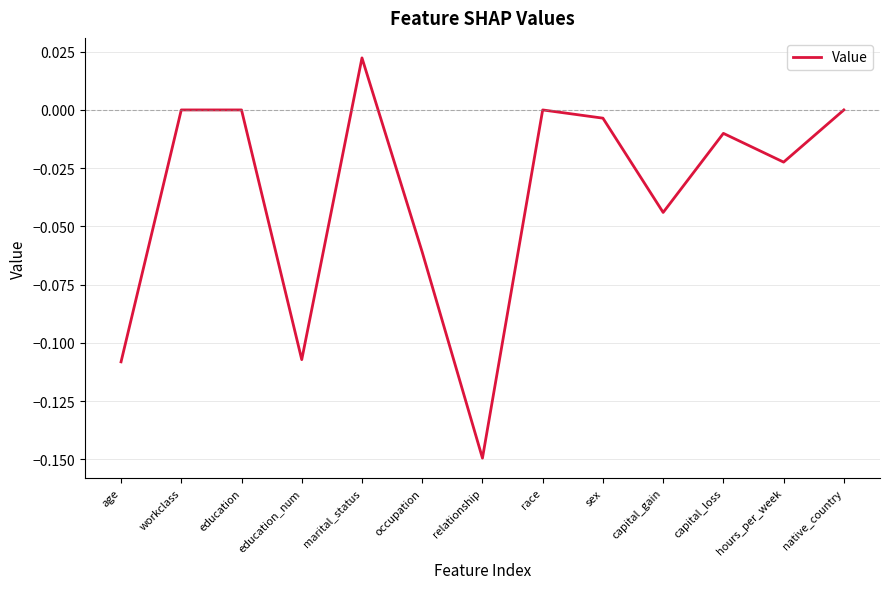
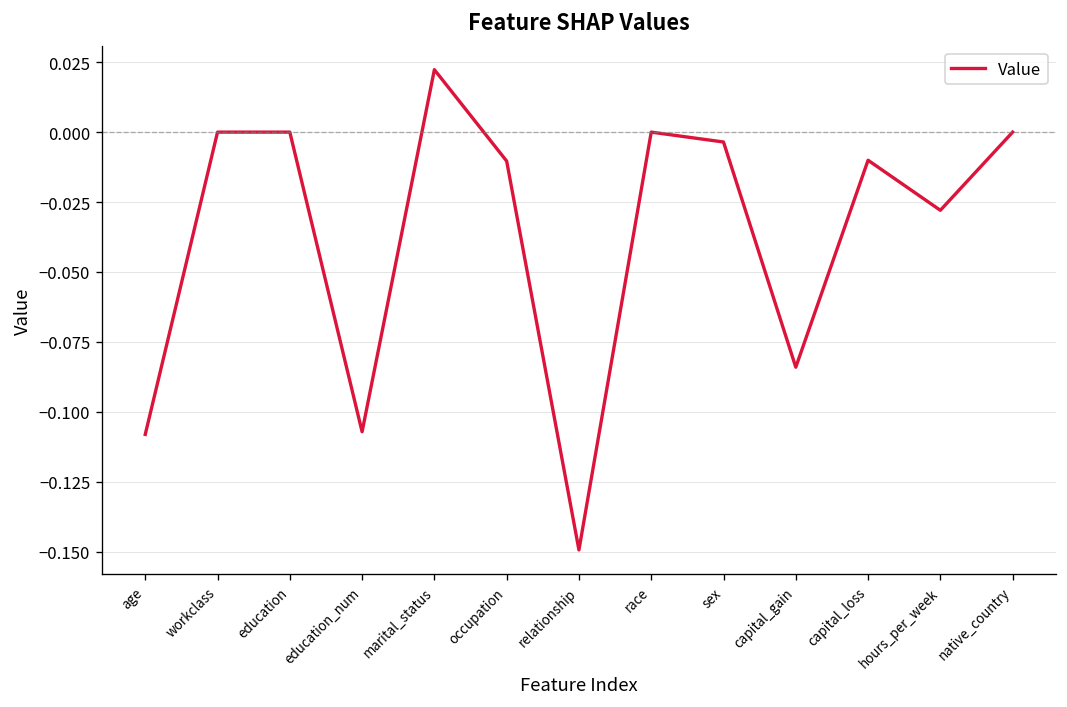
  {
    "age": -0.108,
    "workclass": 0.000,
    "education": 0.000,
    "education_num": -0.107,
    "marital_status": 0.022,
-   "occupation": -0.061,
+   "occupation": -0.010,
    "relationship": -0.149,
    "race": 0.000,
    "sex": -0.004,
-   "capital_gain": -0.044,
+   "capital_gain": -0.084,
    "capital_loss": -0.010,
-   "hours_per_week": -0.022,
+   "hours_per_week": -0.028,
    "native_country": 0.000
  }
